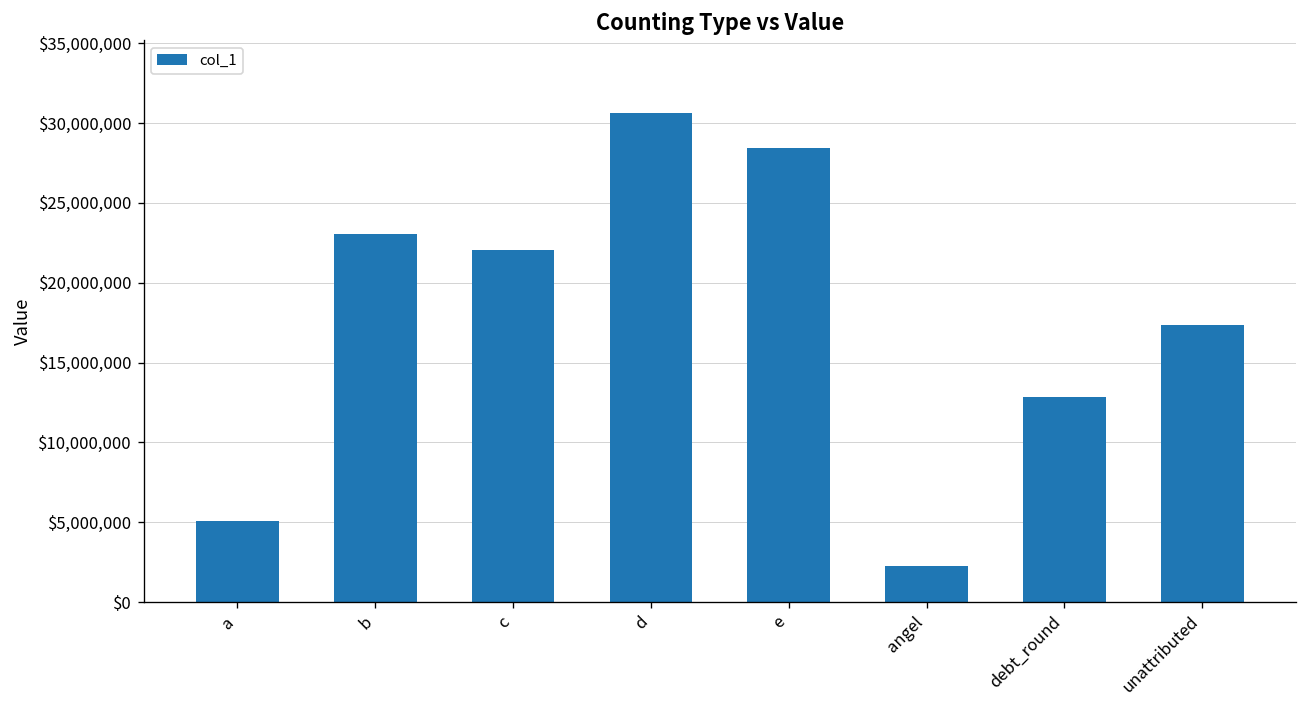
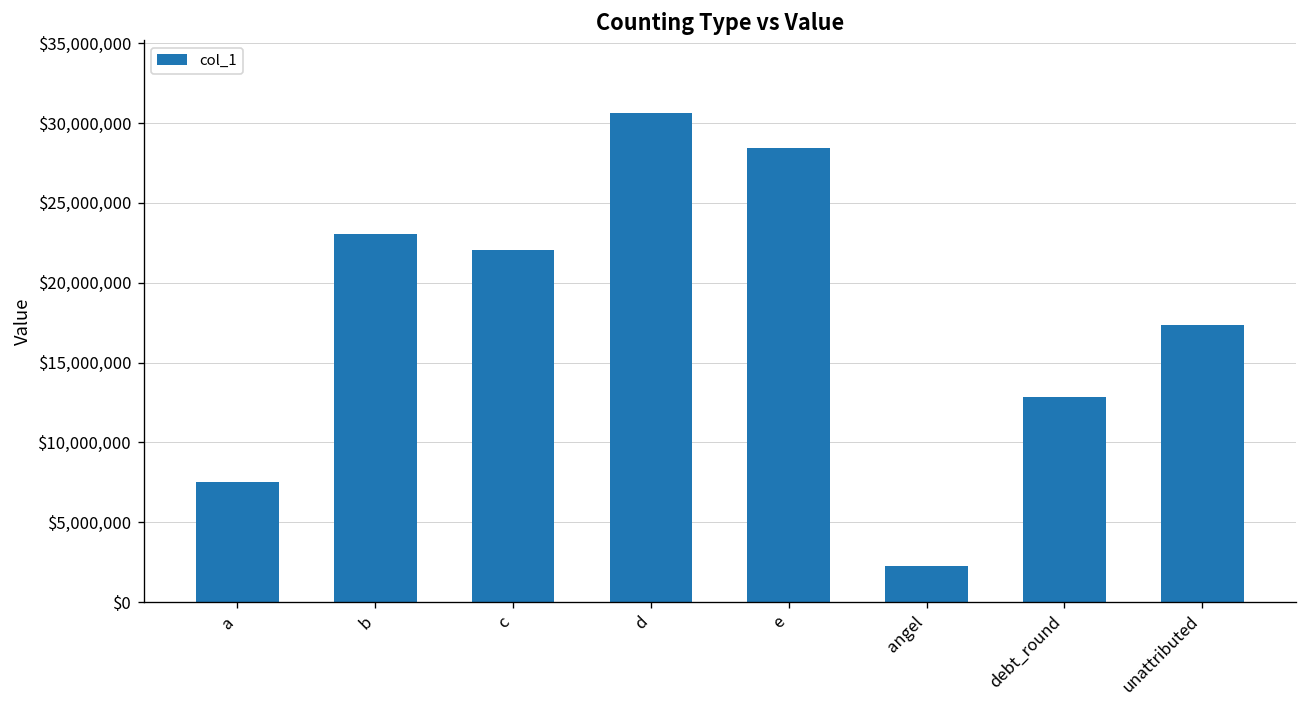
  {
-   "a": "$5,100,000",
+   "a": "$7,500,000",
    "b": "$23,100,000",
    "c": "$22,000,000",
    "d": "$30,600,000",
    "e": "$28,400,000",
    "angel": "$2,200,000",
    "debt_round": "$12,800,000",
    "unattributed": "$17,300,000"
  }
